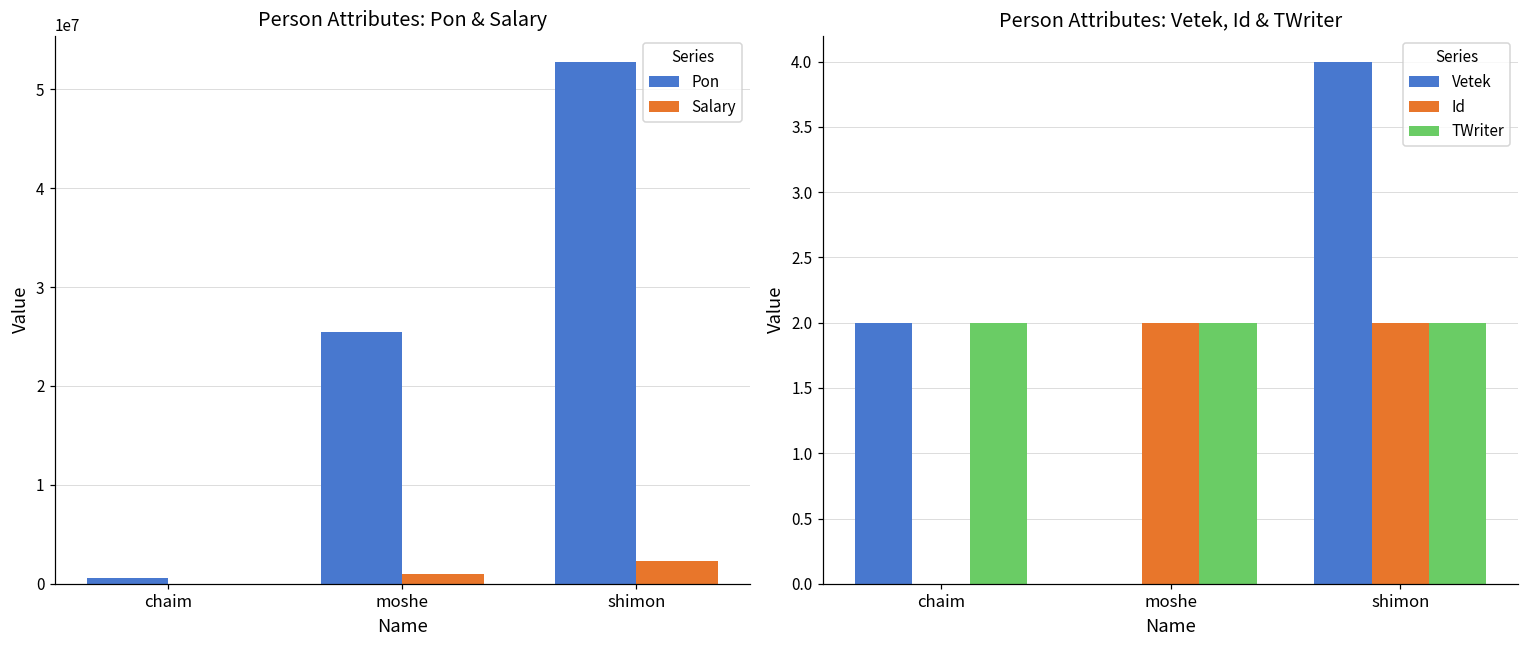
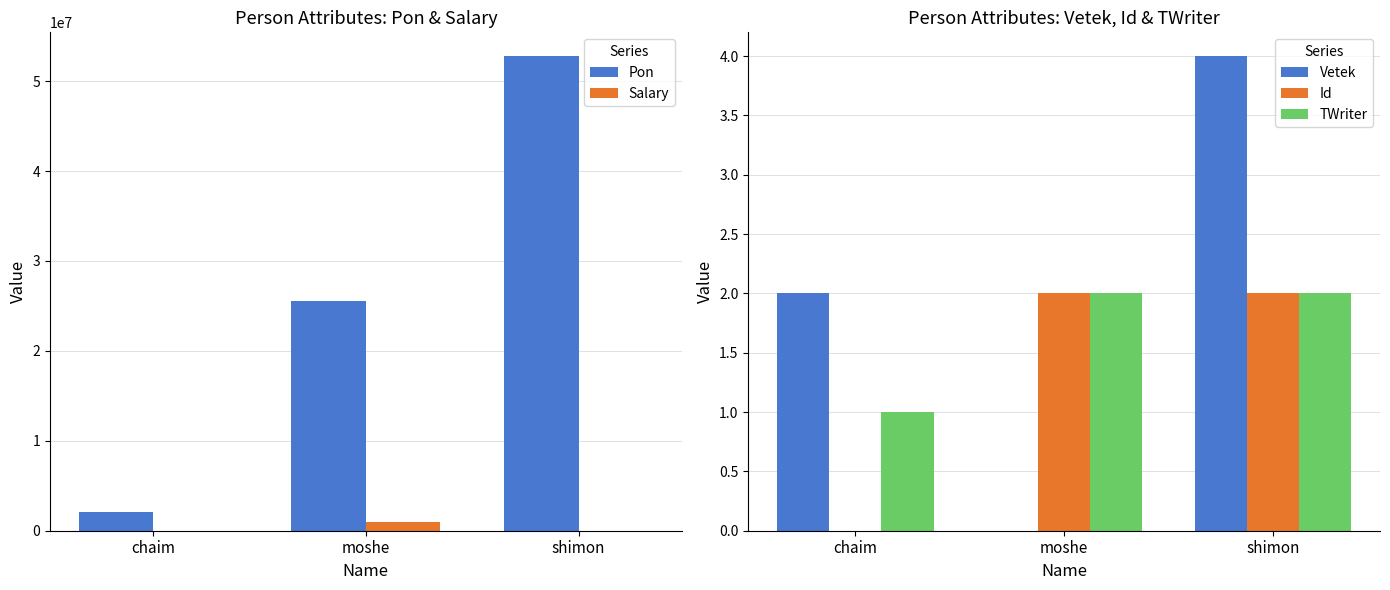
  {
    "Person Attributes: Pon & Salary": {
      "Pon": {
-       "chaim": 1000000,
+       "chaim": 2000000,
        "moshe": 25000000,
        "shimon": 53000000
      },
      "Salary": {
        "moshe": 1000000,
-       "shimon": 2000000
+       "shimon": 0
      }
    },
    "Person Attributes: Vetek, Id & TWriter": {
      "Vetek": {
        "chaim": 2,
        "moshe": 0,
        "shimon": 4
      },
      "Id": {
        "chaim": 0,
        "moshe": 2,
        "shimon": 2
      },
      "TWriter": {
-       "chaim": 2,
+       "chaim": 1,
        "moshe": 2,
        "shimon": 2
      }
    }
  }
